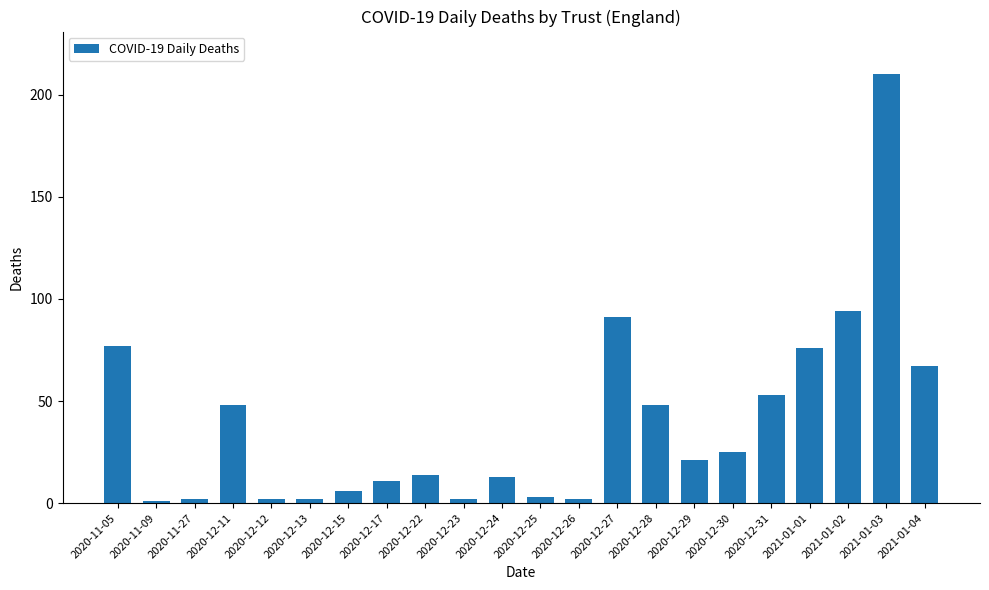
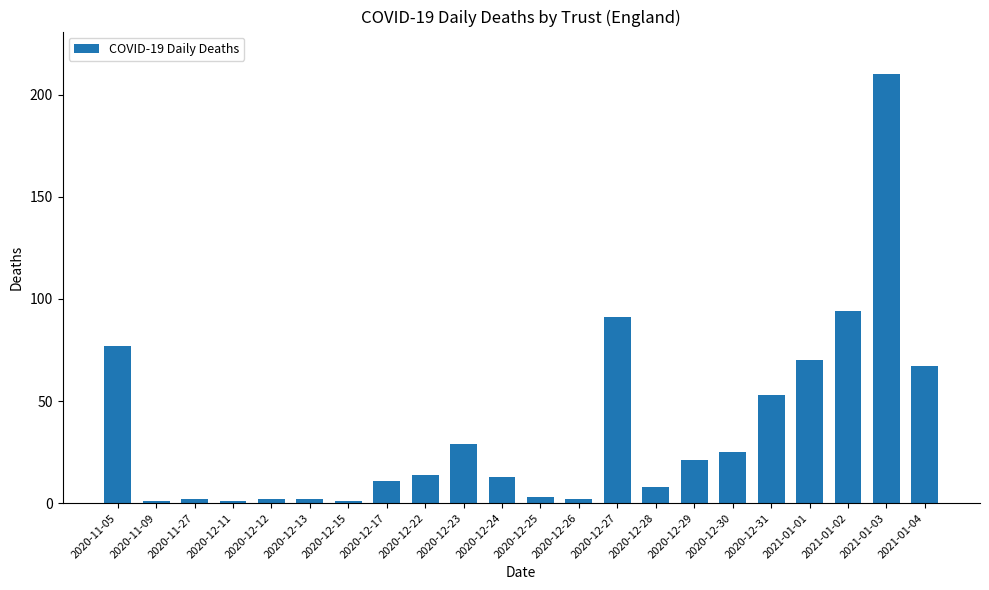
  {
    "2020-11-05": 77,
    "2020-11-27": 2,
-   "2020-12-11": 48,
+   "2020-12-11": 1,
    "2020-12-12": 2,
    "2020-12-13": 2,
-   "2020-12-15": 6,
+   "2020-12-15": 1,
    "2020-12-17": 11,
    "2020-12-22": 14,
-   "2020-12-23": 2,
+   "2020-12-23": 29,
    "2020-12-24": 13,
    "2020-12-25": 3,
    "2020-12-26": 2,
    "2020-12-27": 91,
-   "2020-12-28": 48,
+   "2020-12-28": 8,
    "2020-12-29": 21,
    "2020-12-30": 25,
    "2020-12-31": 53,
-   "2021-01-01": 76,
+   "2021-01-01": 70,
    "2021-01-02": 94,
    "2021-01-03": 210,
    "2021-01-04": 67
  }
